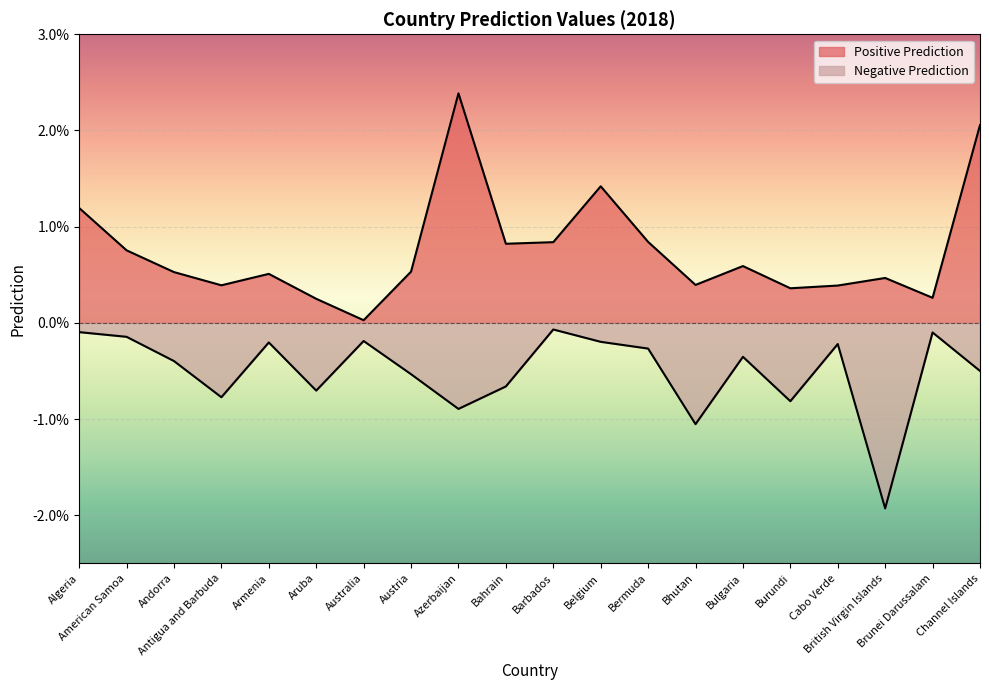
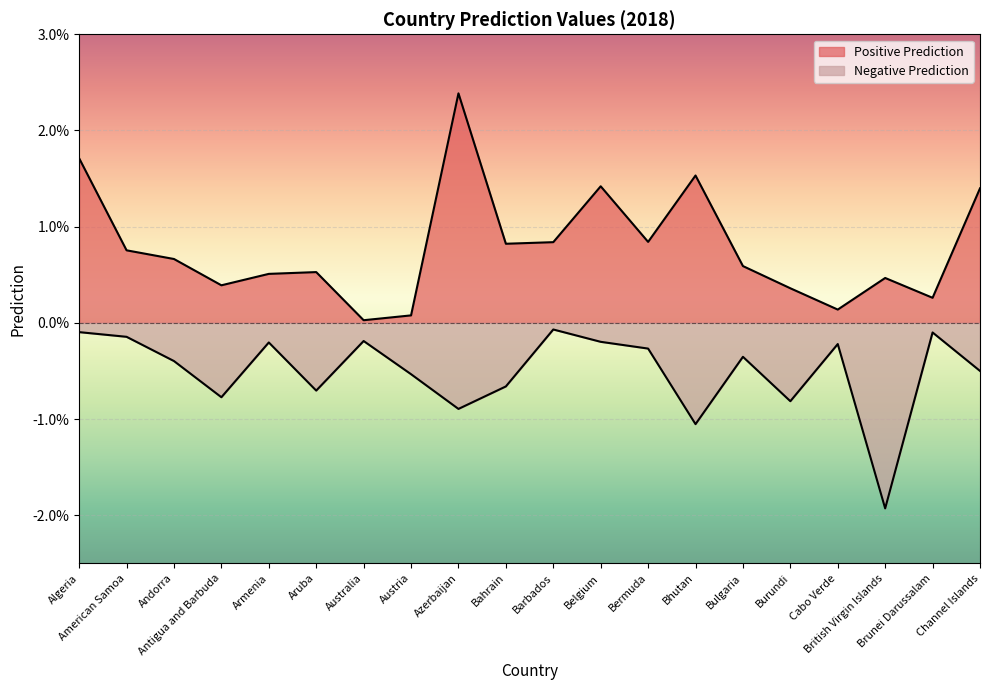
  {
    "Positive Prediction": {
-     "Algeria": "1.2%",
+     "Algeria": "1.7%",
      "American Samoa": "0.8%",
-     "Andorra": "0.5%",
+     "Andorra": "0.7%",
      "Antigua and Barbuda": "0.4%",
      "Armenia": "0.5%",
-     "Aruba": "0.3%",
+     "Aruba": "0.5%",
      "Australia": "0.0%",
-     "Austria": "0.5%",
+     "Austria": "0.1%",
      "Azerbaijan": "2.4%",
      "Bahrain": "0.8%",
      "Barbados": "0.8%",
      "Belgium": "1.4%",
      "Bermuda": "0.8%",
-     "Bhutan": "0.4%",
+     "Bhutan": "1.5%",
      "Bulgaria": "0.6%",
      "Burundi": "0.4%",
-     "Cabo Verde": "0.4%",
+     "Cabo Verde": "0.1%",
      "British Virgin Islands": "0.5%",
      "Brunei Darussalam": "0.3%",
-     "Channel Islands": "2.1%"
+     "Channel Islands": "1.4%"
    }
  }
